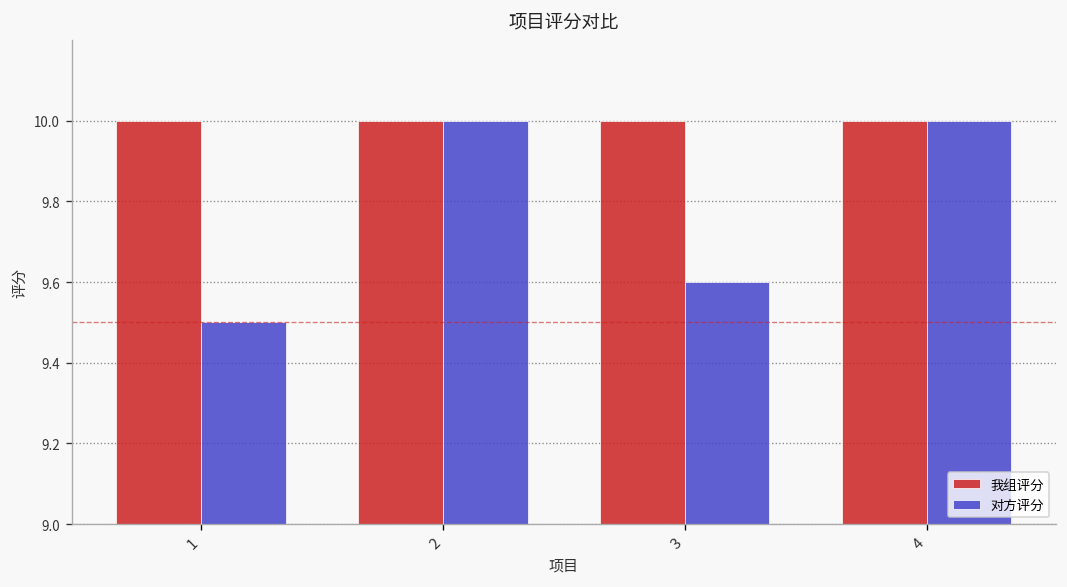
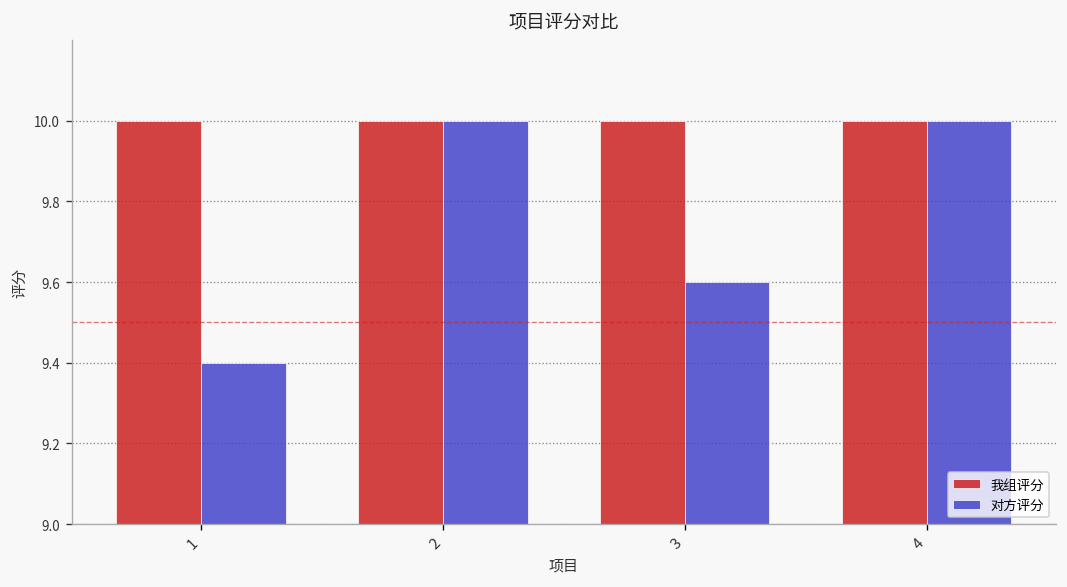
  {
    "我组评分": {
      "1": 10.0,
      "2": 10.0,
      "3": 10.0,
      "4": 10.0
    },
    "对方评分": {
-     "1": 9.5,
+     "1": 9.4,
      "2": 10.0,
      "3": 9.6,
      "4": 10.0
    }
  }
